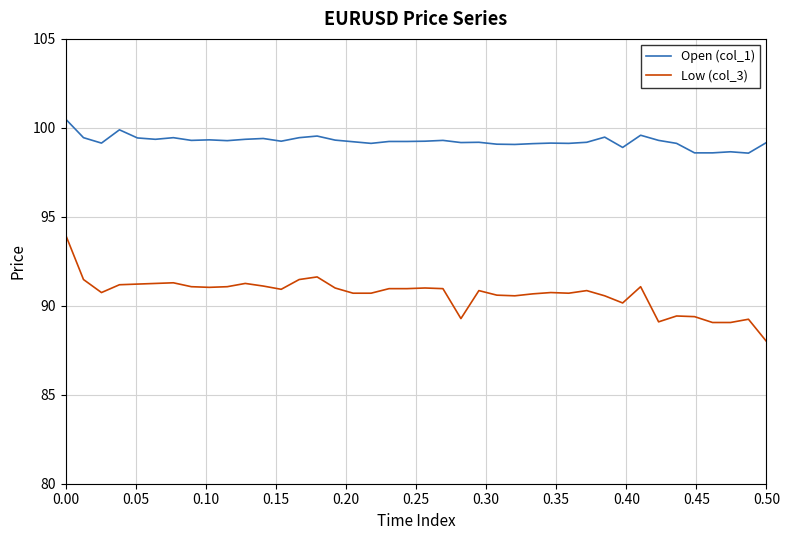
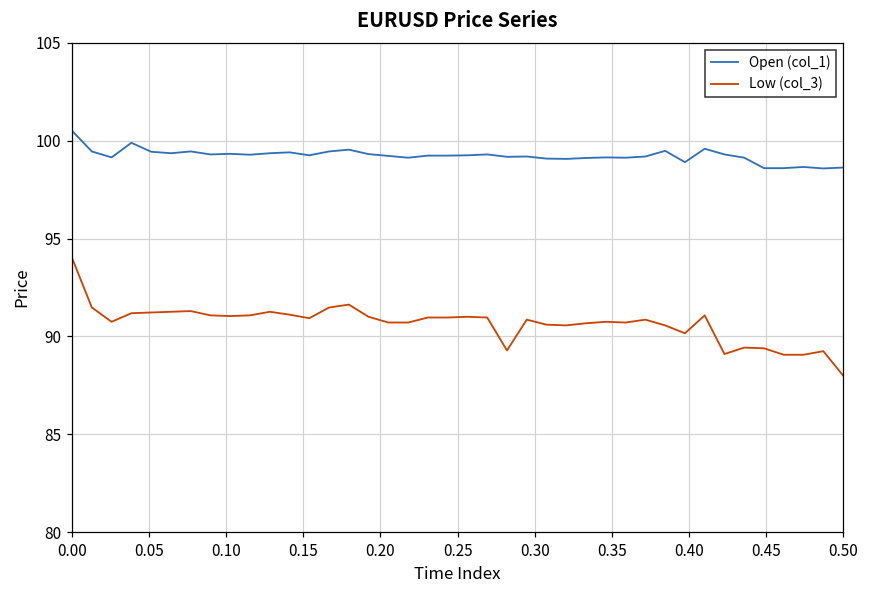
  {
    "Open (col_1)": {
      "0.00": 100.5,
-     "0.50": 99.2
+     "0.50": 98.6
    },
    "Low (col_3)": {
      "0.00": 94.0,
      "0.50": 88.0
    }
  }
